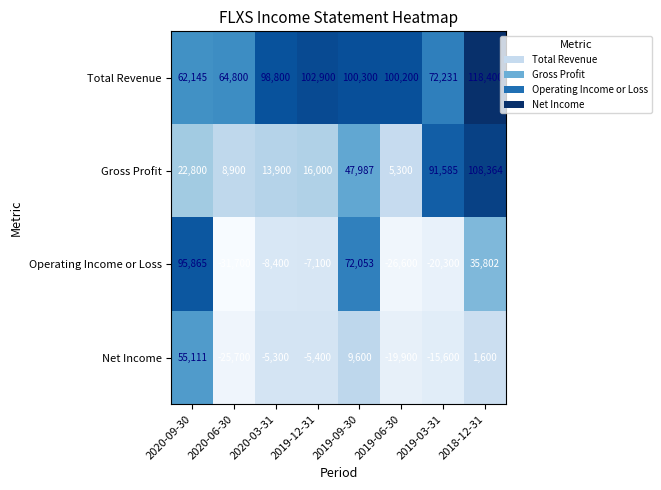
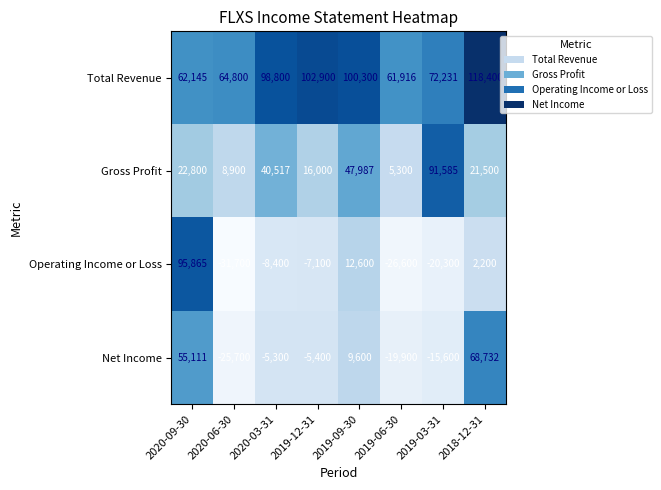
  {
    "Total Revenue": {
      "2020-09-30": "62,145",
      "2020-06-30": "64,800",
      "2020-03-31": "98,800",
      "2019-12-31": "102,900",
      "2019-09-30": "100,300",
-     "2019-06-30": "100,200",
+     "2019-06-30": "61,916",
      "2019-03-31": "72,231"
    },
    "Gross Profit": {
      "2020-09-30": "22,800",
      "2020-06-30": "8,900",
-     "2020-03-31": "13,900",
+     "2020-03-31": "40,517",
      "2019-12-31": "16,000",
      "2019-09-30": "47,987",
      "2019-06-30": "5,300",
      "2019-03-31": "91,585",
-     "2018-12-31": "108,364"
+     "2018-12-31": "21,500"
    },
    "Operating Income or Loss": {
      "2020-09-30": "95,865",
-     "2019-09-30": "72,053",
-     "2018-12-31": "35,802"
+     "2019-09-30": "12,600",
+     "2018-12-31": "2,200"
    },
    "Net Income": {
      "2020-09-30": "55,111",
      "2019-09-30": "9,600",
-     "2018-12-31": "1,600"
+     "2018-12-31": "68,732"
    }
  }
